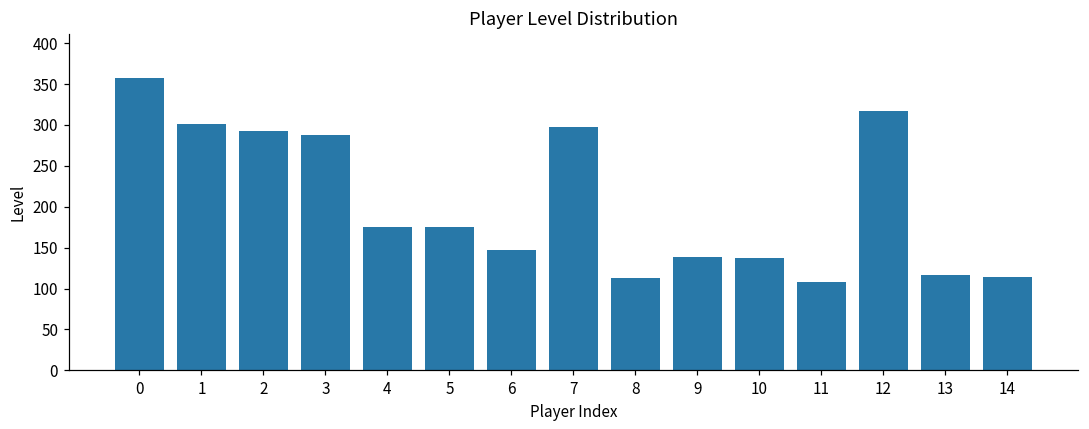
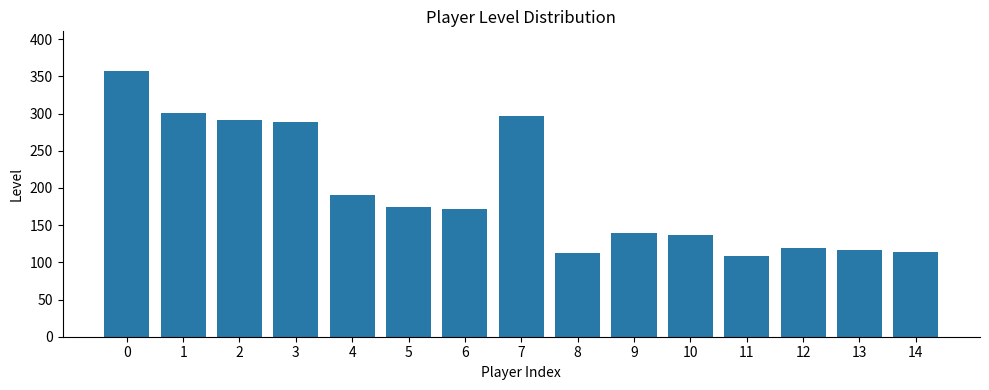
  {
    "0": 360,
    "1": 300,
    "2": 290,
    "3": 290,
-   "4": 180,
+   "4": 190,
    "5": 180,
-   "6": 150,
+   "6": 170,
    "7": 300,
    "8": 110,
    "9": 140,
    "10": 140,
    "11": 110,
-   "12": 320,
+   "12": 120,
    "13": 120,
    "14": 110
  }
